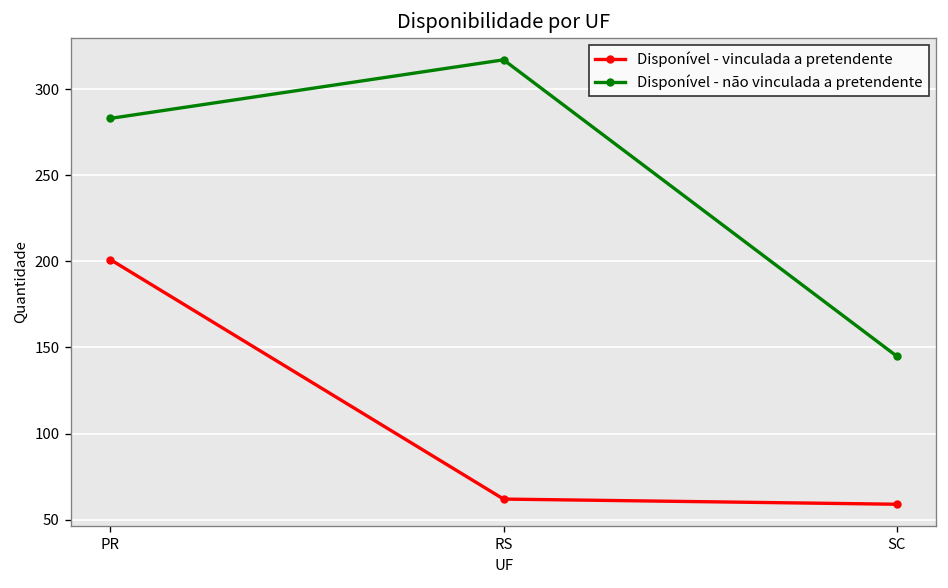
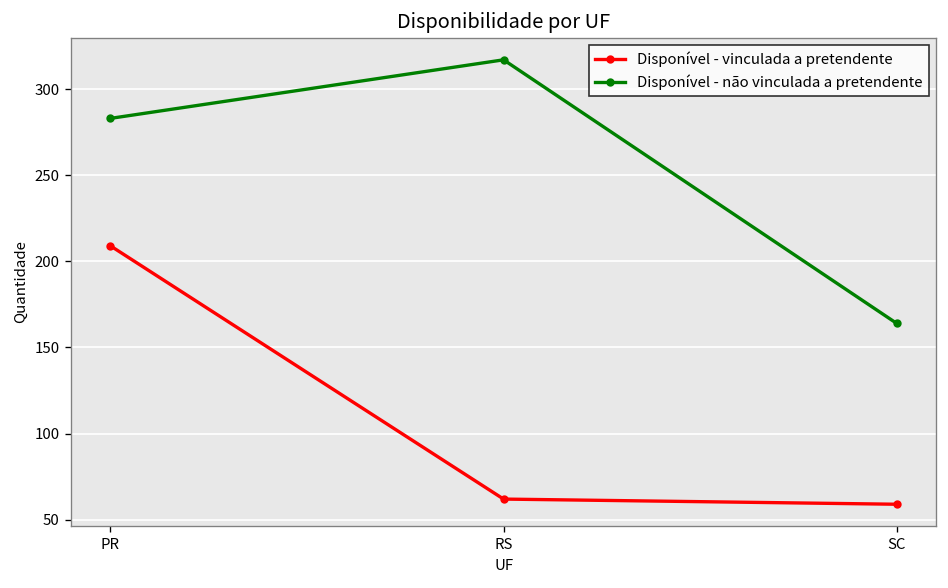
  {
    "Disponível - vinculada a pretendente": {
-     "PR": 201,
+     "PR": 209,
      "RS": 62,
      "SC": 59
    },
    "Disponível - não vinculada a pretendente": {
      "PR": 283,
      "RS": 317,
-     "SC": 145
+     "SC": 164
    }
  }
